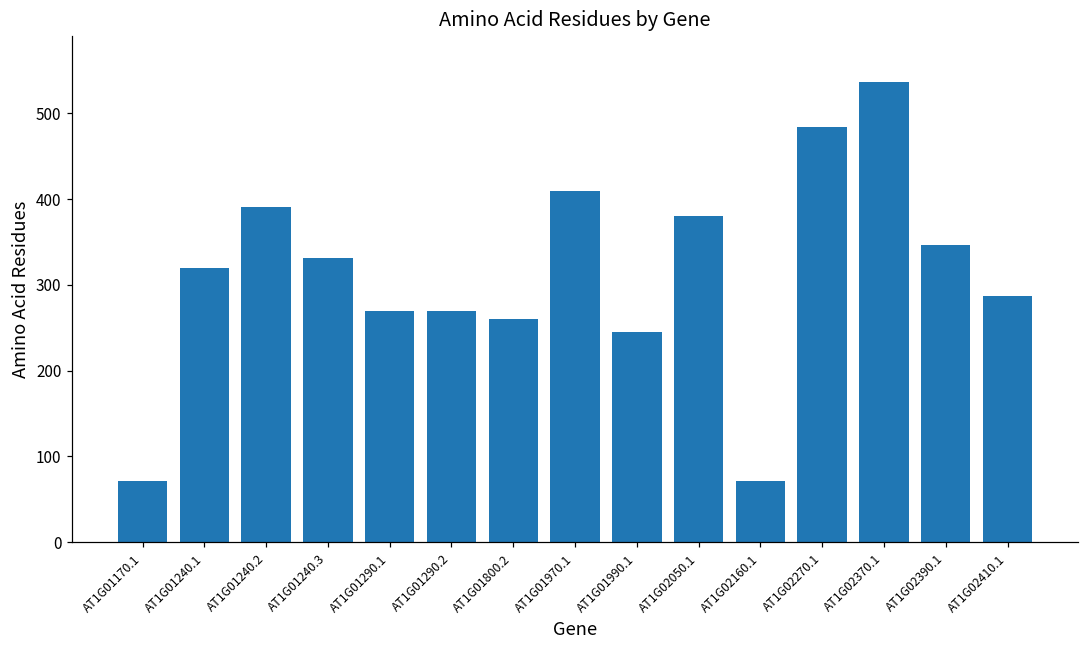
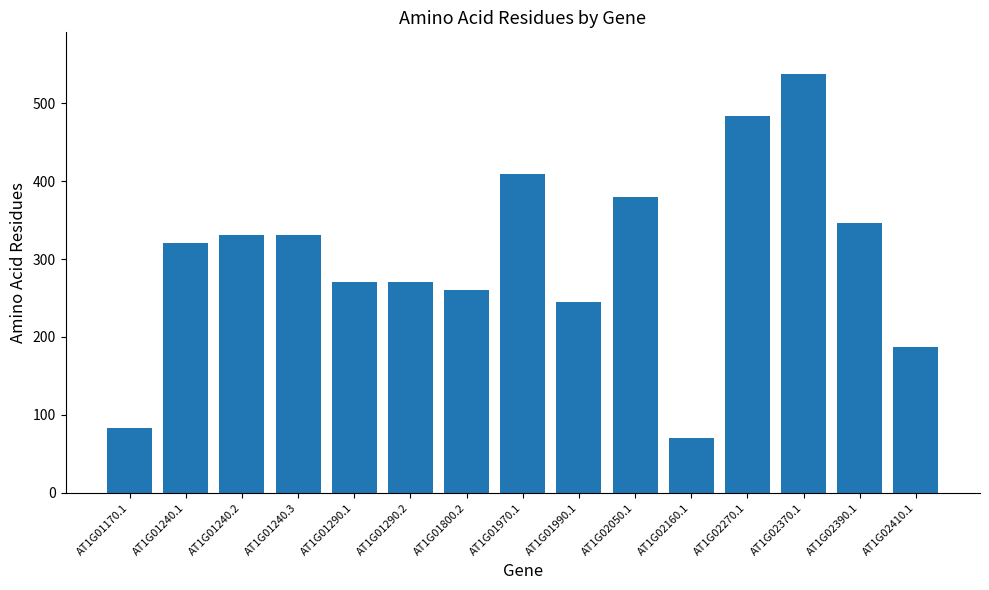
  {
-   "AT1G01170.1": 70,
+   "AT1G01170.1": 80,
    "AT1G01240.1": 320,
-   "AT1G01240.2": 390,
+   "AT1G01240.2": 330,
    "AT1G01240.3": 330,
    "AT1G01290.1": 270,
    "AT1G01290.2": 270,
    "AT1G01800.2": 260,
    "AT1G01970.1": 410,
    "AT1G01990.1": 250,
    "AT1G02050.1": 380,
    "AT1G02160.1": 70,
    "AT1G02270.1": 480,
    "AT1G02370.1": 540,
    "AT1G02390.1": 350,
-   "AT1G02410.1": 290
+   "AT1G02410.1": 190
  }
